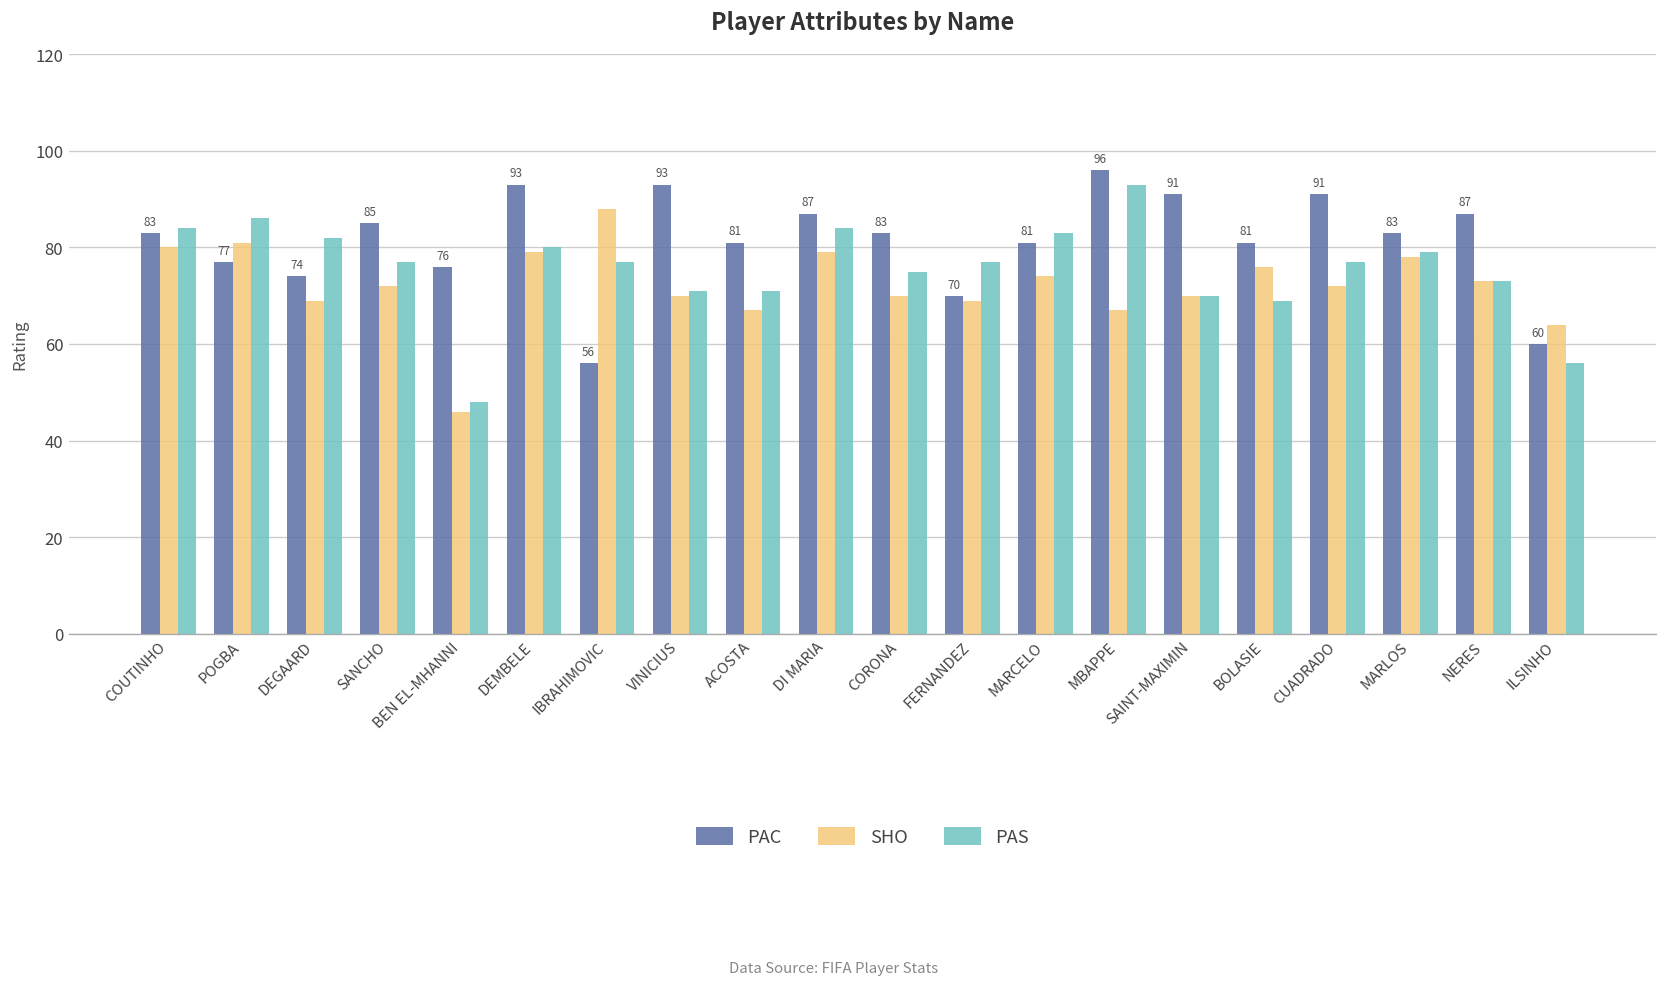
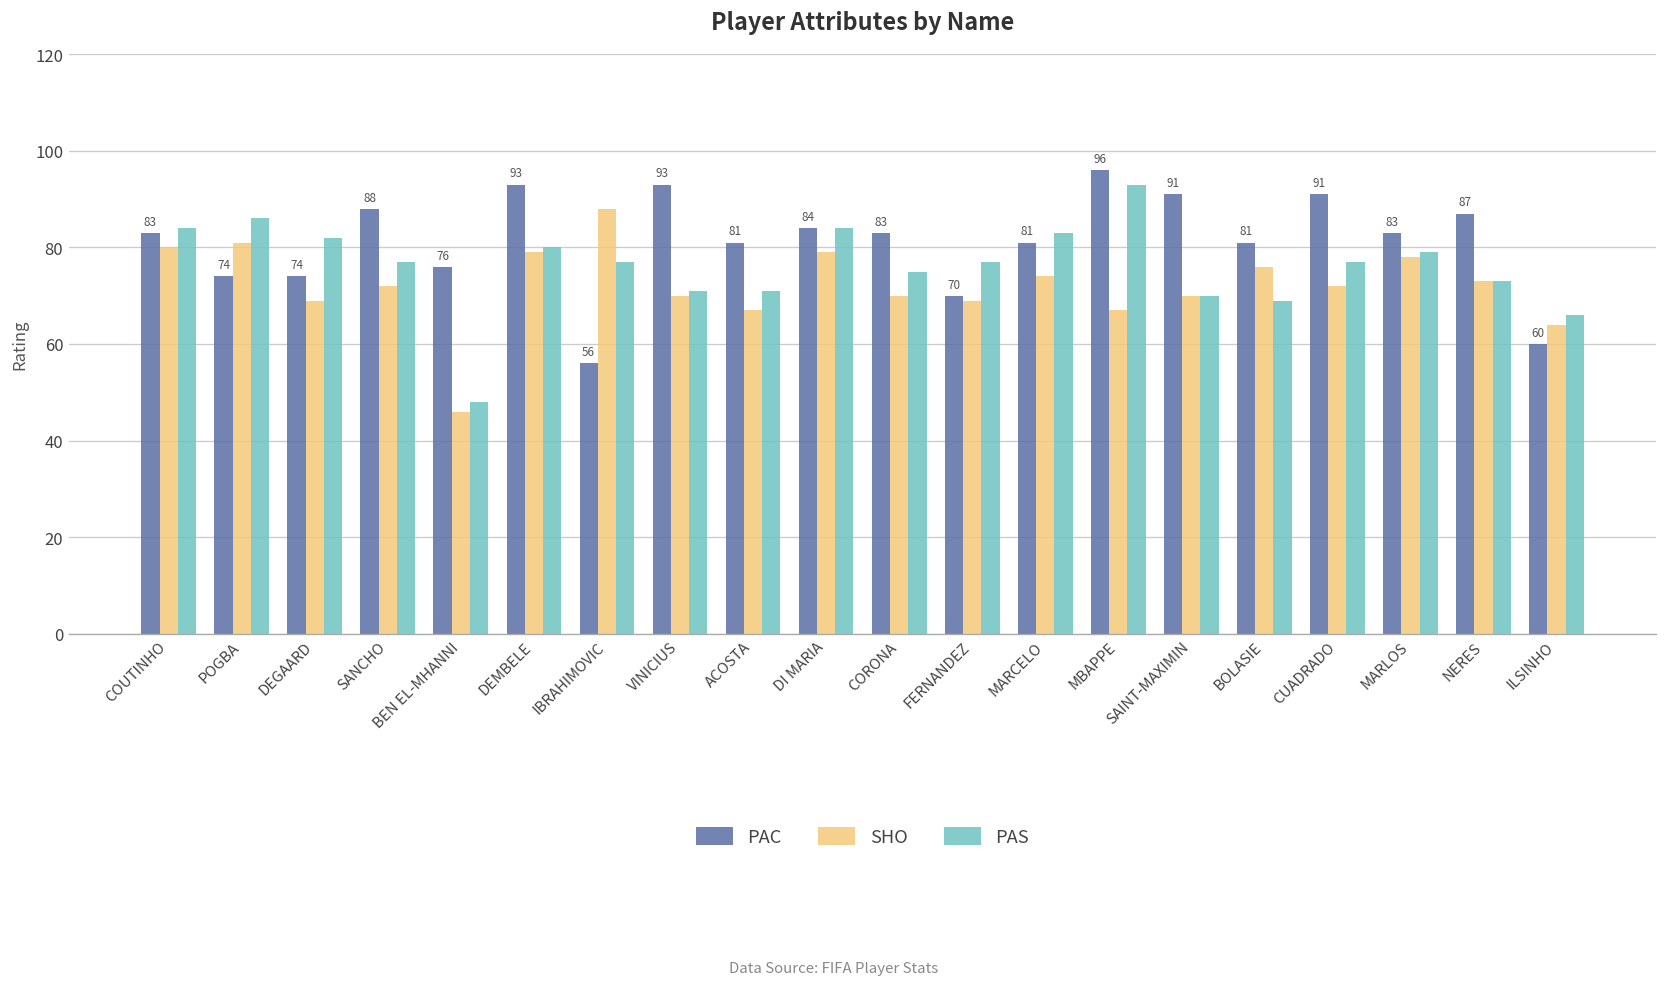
  {
    "PAC": {
      "COUTINHO": 83,
-     "POGBA": 77,
+     "POGBA": 74,
      "DEGAARD": 74,
-     "SANCHO": 85,
+     "SANCHO": 88,
      "BEN EL-MHANNI": 76,
      "DEMBELE": 93,
      "IBRAHIMOVIC": 56,
      "VINICIUS": 93,
      "ACOSTA": 81,
-     "DI MARIA": 87,
+     "DI MARIA": 84,
      "CORONA": 83,
      "FERNANDEZ": 70,
      "MARCELO": 81,
      "MBAPPE": 96,
      "SAINT-MAXIMIN": 91,
      "BOLASIE": 81,
      "CUADRADO": 91,
      "MARLOS": 83,
      "NERES": 87,
      "ILSINHO": 60
    },
    "SHO": {
      "COUTINHO": 80,
      "POGBA": 81,
      "DEGAARD": 69,
      "SANCHO": 72,
      "BEN EL-MHANNI": 46,
      "DEMBELE": 79,
      "IBRAHIMOVIC": 88,
      "VINICIUS": 70,
      "ACOSTA": 67,
      "DI MARIA": 79,
      "CORONA": 70,
      "FERNANDEZ": 69,
      "MARCELO": 74,
      "MBAPPE": 67,
      "SAINT-MAXIMIN": 70,
      "BOLASIE": 76,
      "CUADRADO": 72,
      "MARLOS": 78,
      "NERES": 73,
      "ILSINHO": 64
    },
    "PAS": {
      "COUTINHO": 84,
      "POGBA": 86,
      "DEGAARD": 82,
      "SANCHO": 77,
      "BEN EL-MHANNI": 48,
      "DEMBELE": 80,
      "IBRAHIMOVIC": 77,
      "VINICIUS": 71,
      "ACOSTA": 71,
      "DI MARIA": 84,
      "CORONA": 75,
      "FERNANDEZ": 77,
      "MARCELO": 83,
      "MBAPPE": 93,
      "SAINT-MAXIMIN": 70,
      "BOLASIE": 69,
      "CUADRADO": 77,
      "MARLOS": 79,
      "NERES": 73,
-     "ILSINHO": 56
+     "ILSINHO": 66
    }
  }
